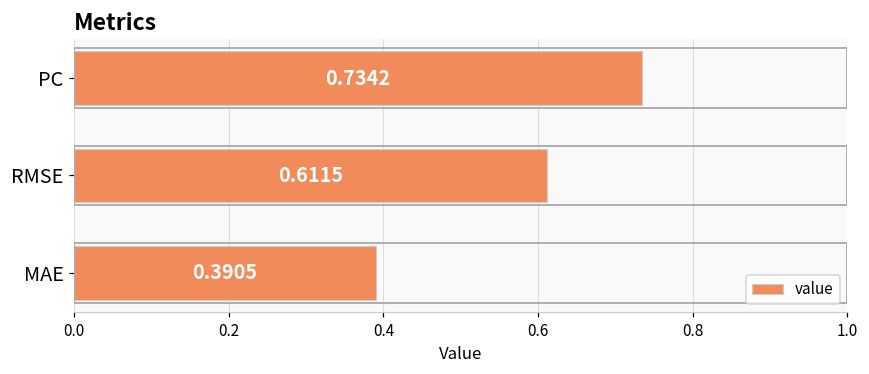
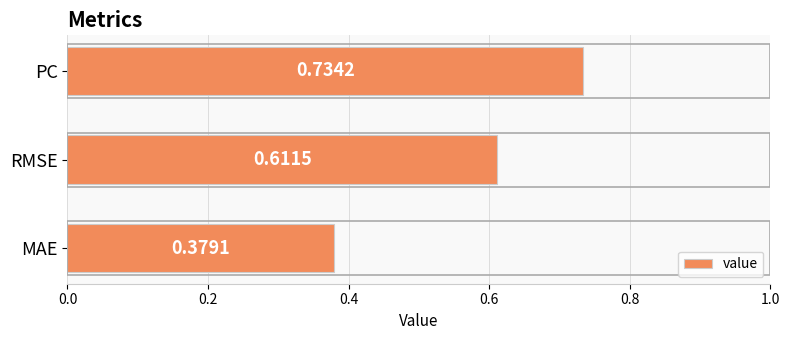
  {
    "PC": 0.7342,
    "RMSE": 0.6115,
-   "MAE": 0.3905
+   "MAE": 0.3791
  }
